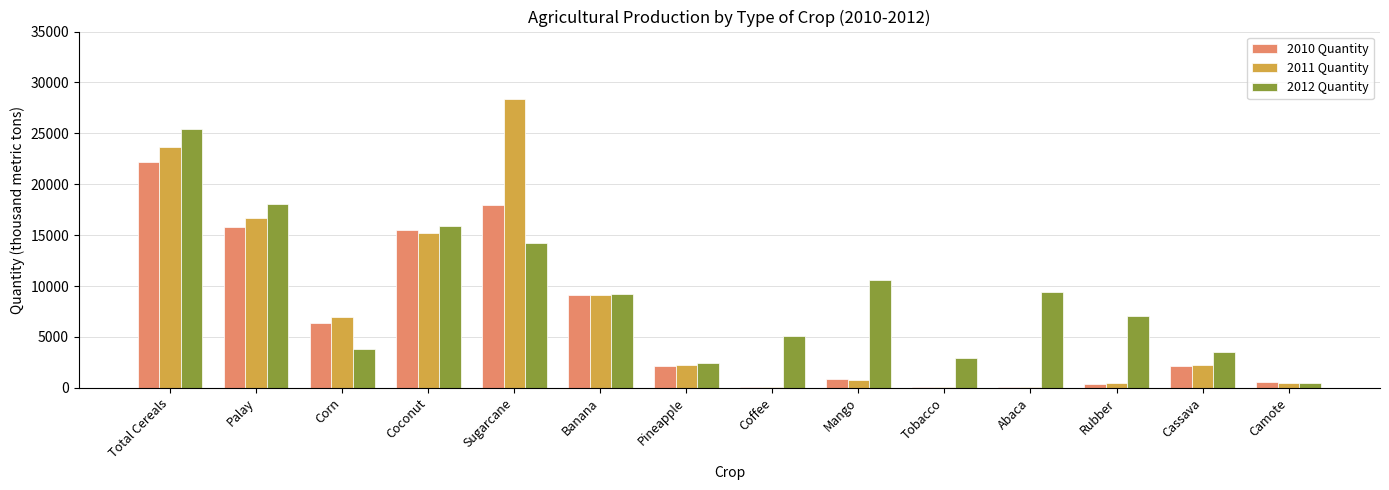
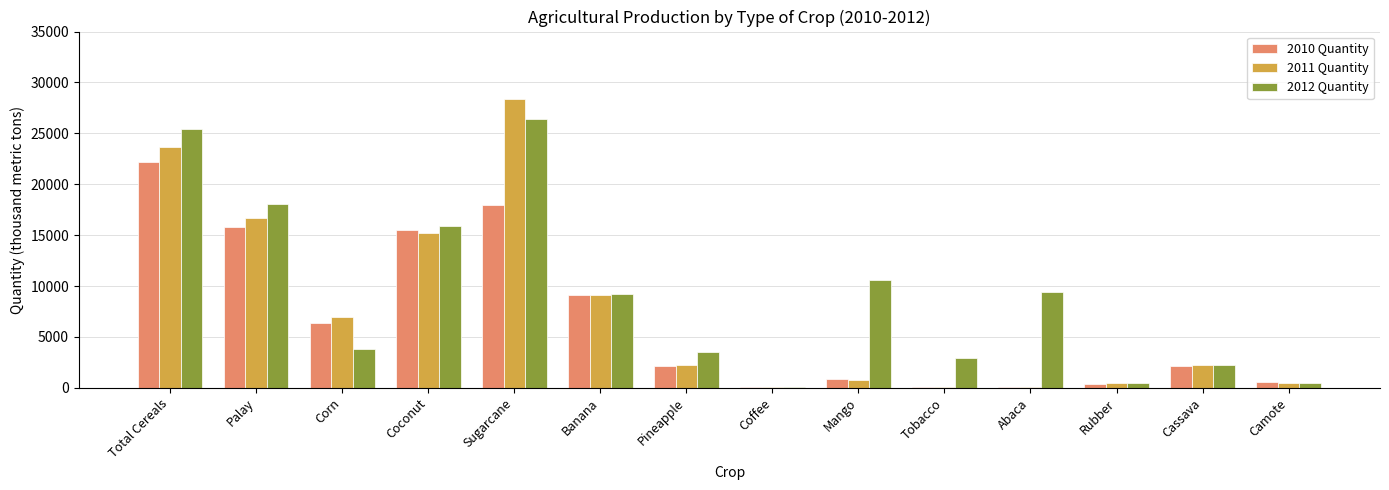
  {
    "2012 Quantity": {
      "Total Cereals": 25400,
      "Palay": 18000,
      "Corn": 3800,
      "Coconut": 15900,
-     "Sugarcane": 14300,
+     "Sugarcane": 26400,
      "Banana": 9200,
-     "Pineapple": 2400,
-     "Coffee": 5100,
+     "Pineapple": 3500,
+     "Coffee": 100,
      "Mango": 10600,
      "Tobacco": 3000,
      "Abaca": 9400,
-     "Rubber": 7000,
-     "Cassava": 3600,
+     "Rubber": 400,
+     "Cassava": 2200,
      "Camote": 500
    }
  }
